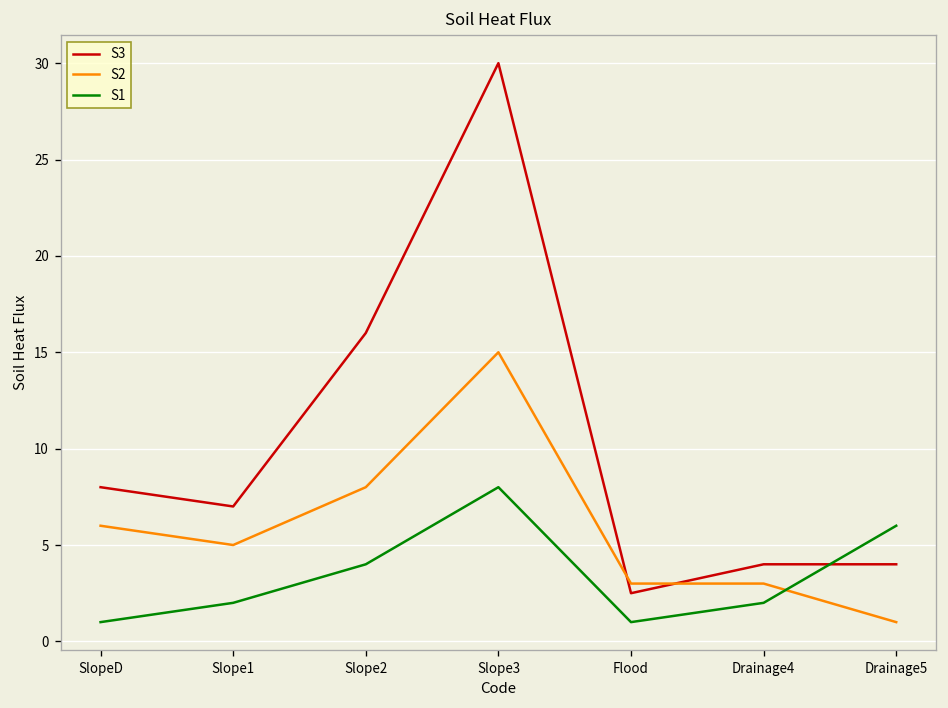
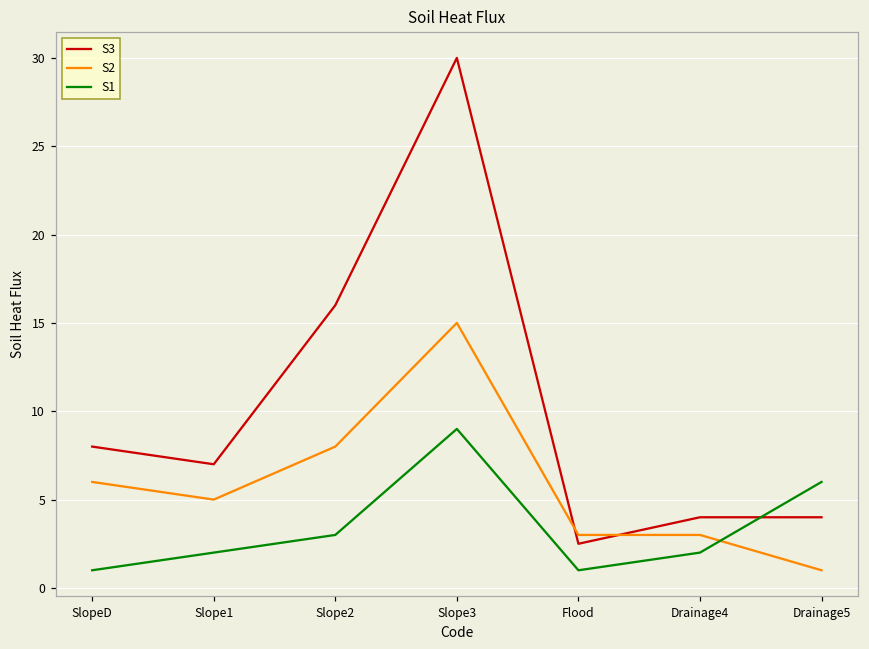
  {
    "S3": {
      "SlopeD": 8,
      "Slope1": 7,
      "Slope2": 16,
      "Slope3": 30,
      "Flood": 2.5,
      "Drainage4": 4,
      "Drainage5": 4
    },
    "S2": {
      "SlopeD": 6,
      "Slope1": 5,
      "Slope2": 8,
      "Slope3": 15,
      "Flood": 3,
      "Drainage4": 3,
      "Drainage5": 1
    },
    "S1": {
      "SlopeD": 1,
      "Slope1": 2,
-     "Slope2": 4,
-     "Slope3": 8,
+     "Slope2": 3,
+     "Slope3": 9,
      "Flood": 1,
      "Drainage4": 2,
      "Drainage5": 6
    }
  }
